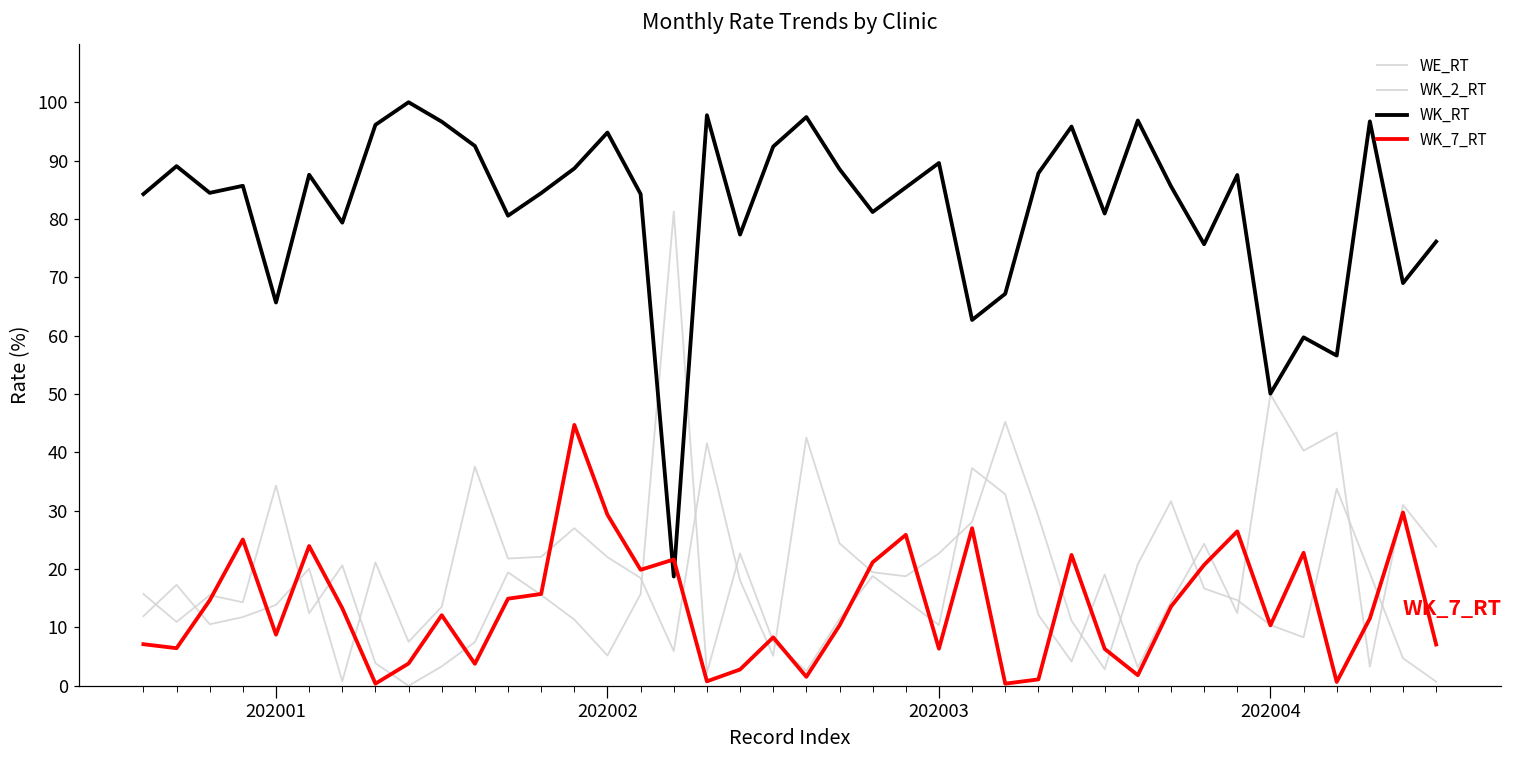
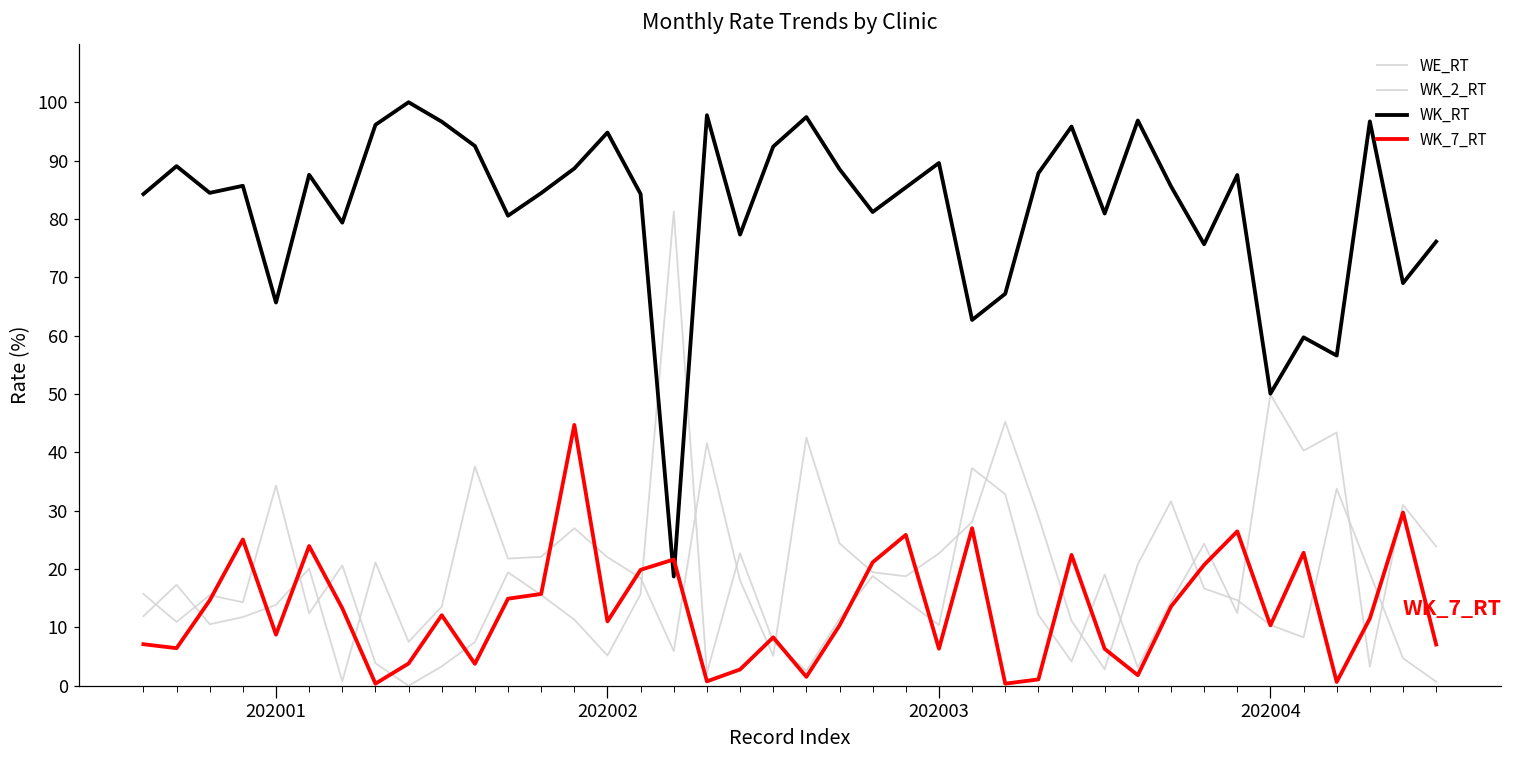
  {
    "WK_RT": {
      "202001": 66,
      "202002": 95,
      "202003": 90
    },
    "WK_7_RT": {
      "202001": 9,
-     "202002": 29,
+     "202002": 11,
      "202003": 6
    }
  }
